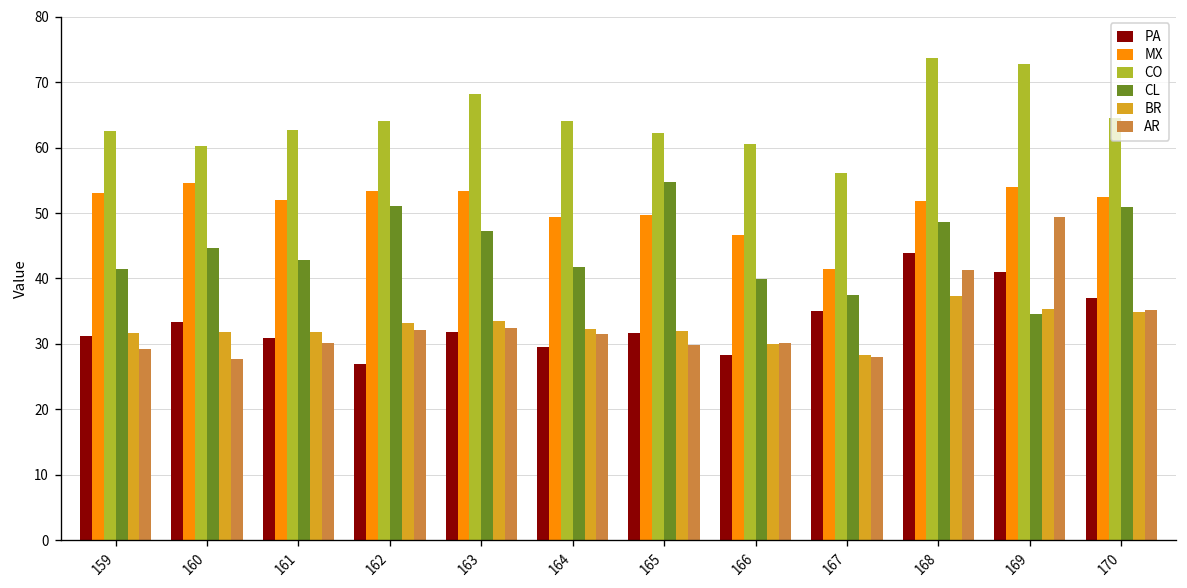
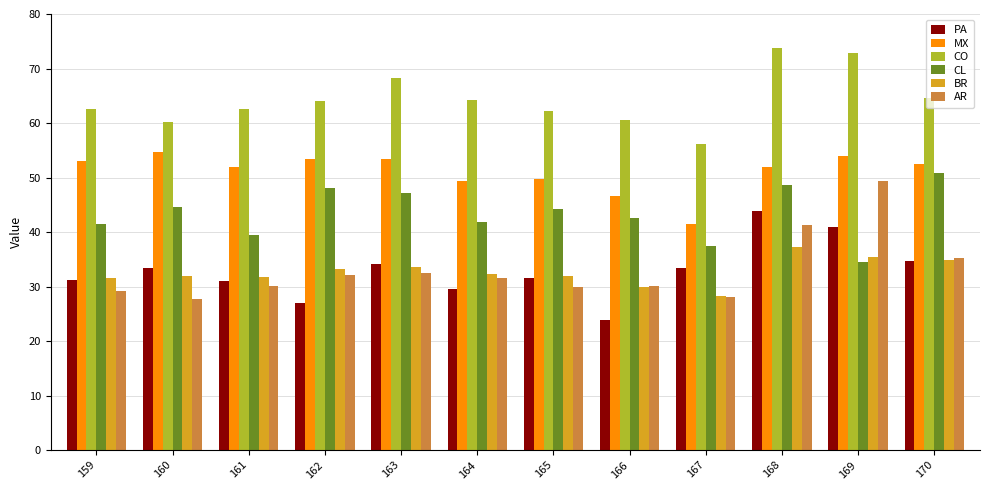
  {
    "PA": {
      "159": 31,
      "160": 33,
      "161": 31,
      "162": 27,
-     "163": 32,
+     "163": 34,
      "164": 30,
      "165": 32,
-     "166": 28,
-     "167": 35,
+     "166": 24,
+     "167": 33,
      "168": 44,
      "169": 41,
-     "170": 37
+     "170": 35
    },
    "CL": {
      "159": 41,
      "160": 45,
-     "161": 43,
-     "162": 51,
+     "161": 40,
+     "162": 48,
      "163": 47,
      "164": 42,
-     "165": 55,
-     "166": 40,
+     "165": 44,
+     "166": 43,
      "167": 38,
      "168": 49,
      "169": 35,
      "170": 51
    }
  }
